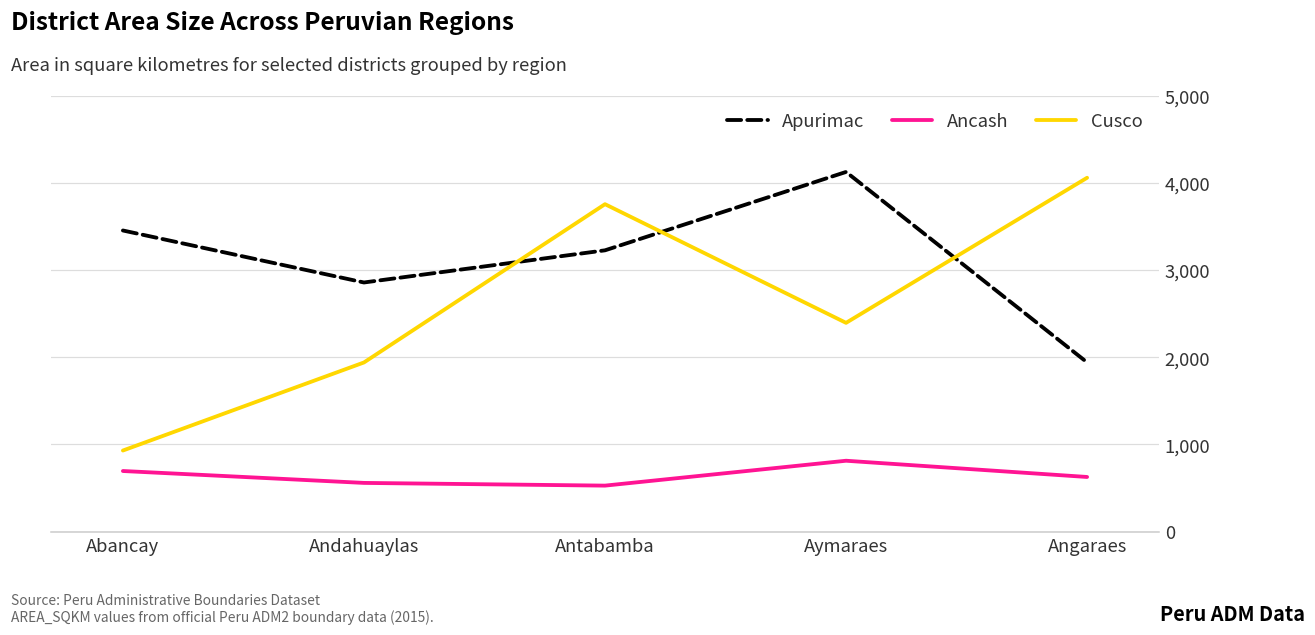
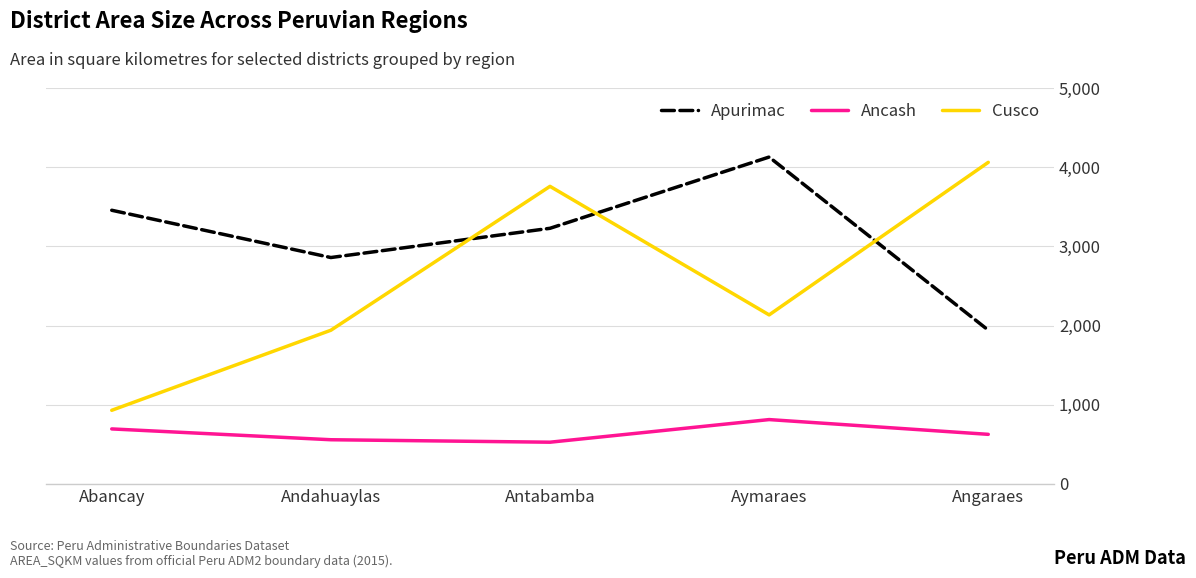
  {
    "Apurimac": {
      "Abancay": "3,500",
      "Andahuaylas": "2,900",
      "Antabamba": "3,200",
      "Aymaraes": "4,100",
      "Angaraes": "1,900"
    },
    "Ancash": {
      "Abancay": "700",
      "Andahuaylas": "600",
      "Antabamba": "500",
      "Aymaraes": "800",
      "Angaraes": "600"
    },
    "Cusco": {
      "Abancay": "900",
      "Andahuaylas": "1,900",
      "Antabamba": "3,800",
-     "Aymaraes": "2,400",
+     "Aymaraes": "2,100",
      "Angaraes": "4,100"
    }
  }
